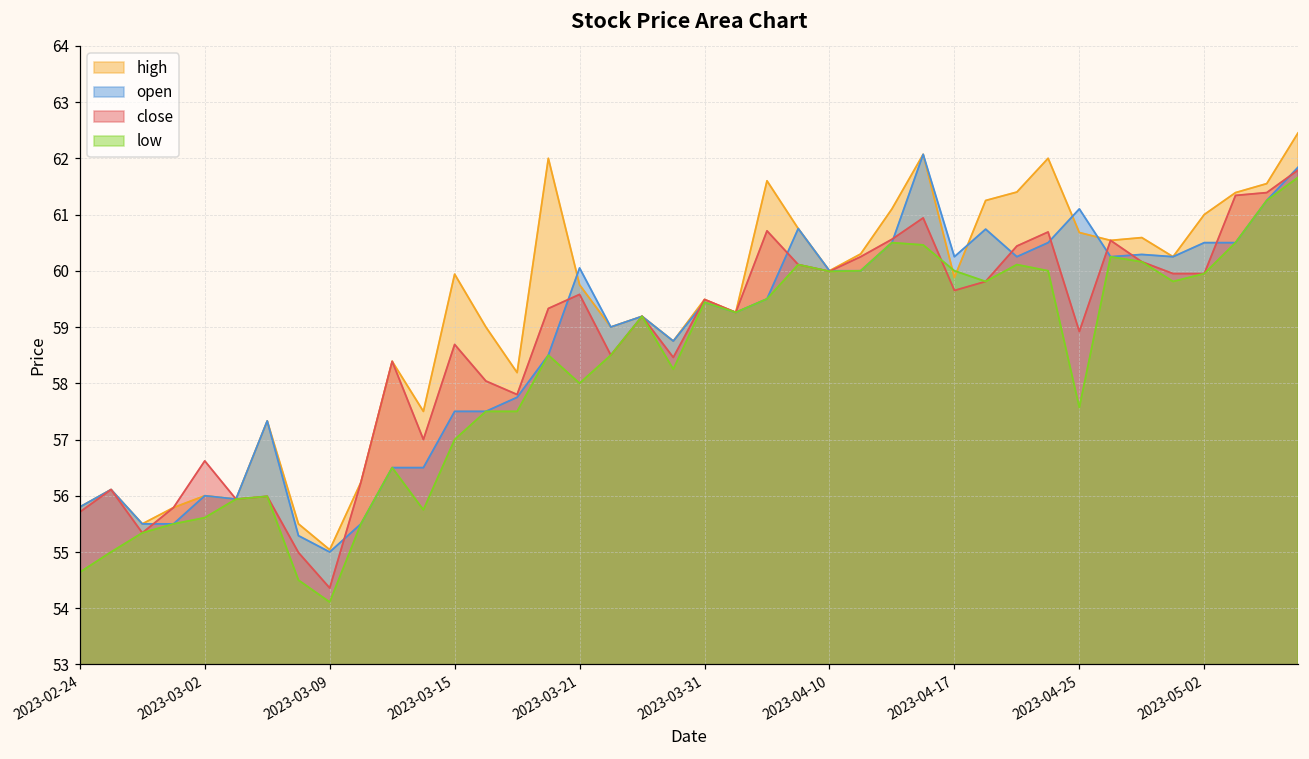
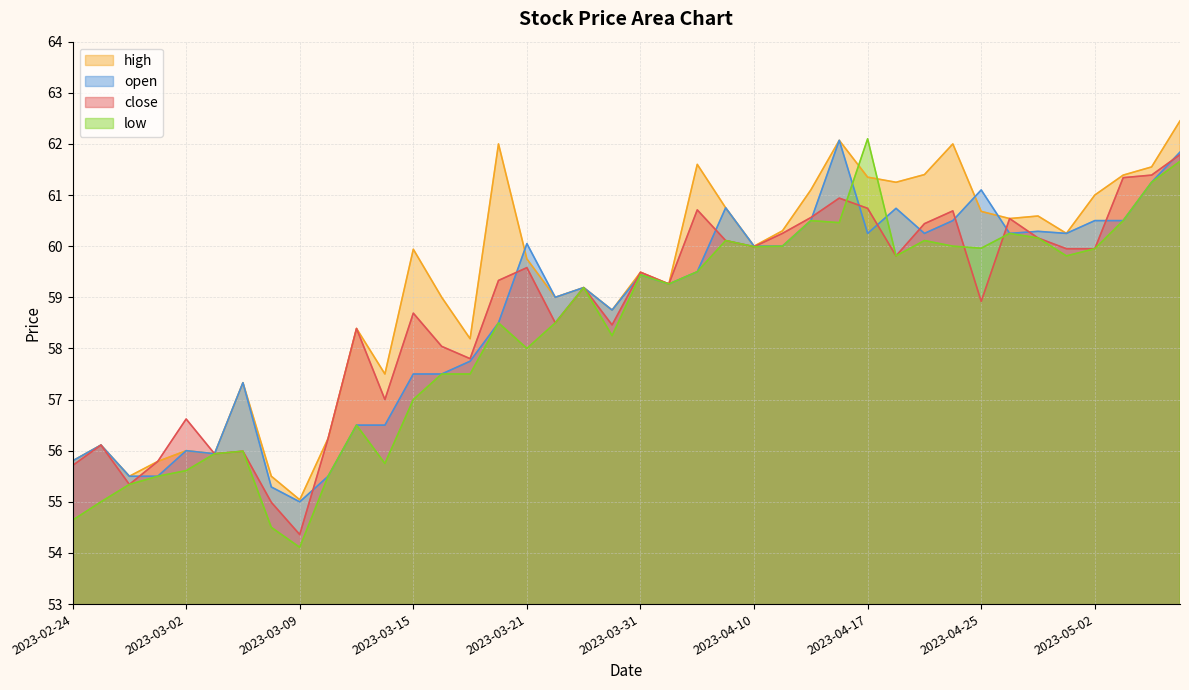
  {
    "high": {
      "2023-03-15": 59.9,
      "2023-03-21": 59.8,
-     "2023-04-17": 59.9,
+     "2023-04-17": 61.4,
      "2023-04-25": 60.7,
      "2023-05-02": 61.0
    },
    "open": {
      "2023-03-15": 57.5,
      "2023-03-21": 60.1,
      "2023-04-17": 60.3,
      "2023-04-25": 61.1,
      "2023-05-02": 60.5
    },
    "close": {
      "2023-02-24": 55.7,
      "2023-03-02": 56.6,
      "2023-03-09": 54.4,
      "2023-03-15": 58.7,
      "2023-03-21": 59.6,
-     "2023-04-17": 59.7,
+     "2023-04-17": 60.7,
      "2023-04-25": 58.9
    },
    "low": {
      "2023-02-24": 54.6,
      "2023-03-02": 55.6,
      "2023-03-09": 54.1,
      "2023-03-15": 57.0,
      "2023-03-21": 58.0,
-     "2023-04-17": 60.0,
-     "2023-04-25": 57.6
+     "2023-04-17": 62.1,
+     "2023-04-25": 60.0
    }
  }
